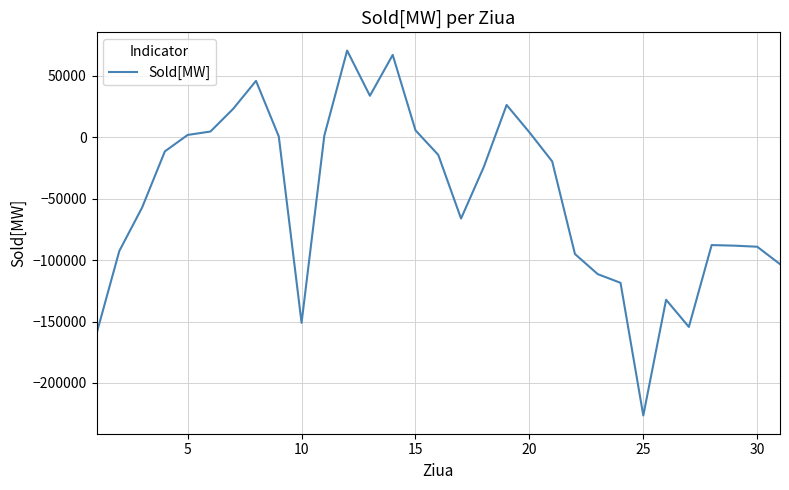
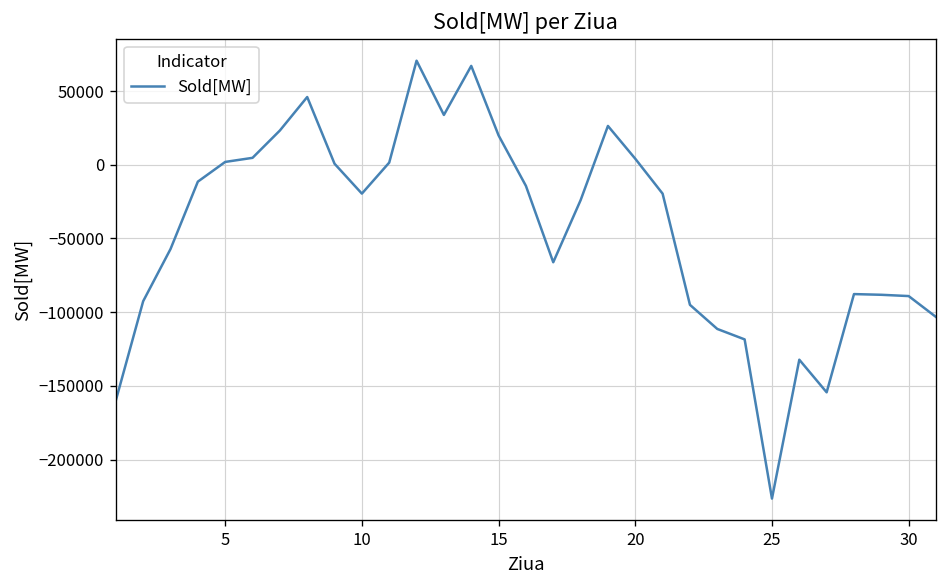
  {
    "5": 2000,
-   "10": -151000,
-   "15": 6000,
+   "10": -20000,
+   "15": 20000,
    "20": 4000,
    "25": -226000,
    "30": -89000
  }
